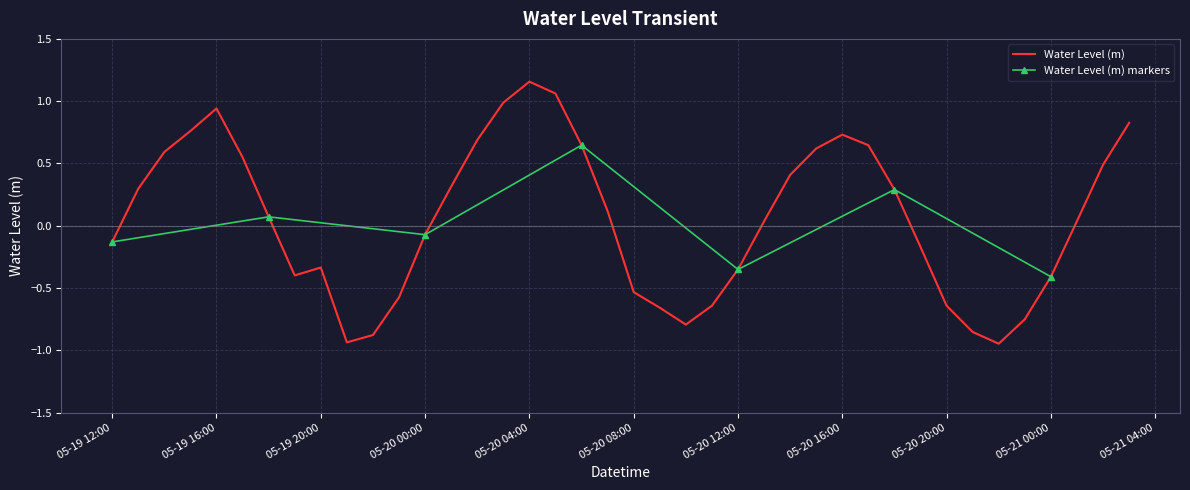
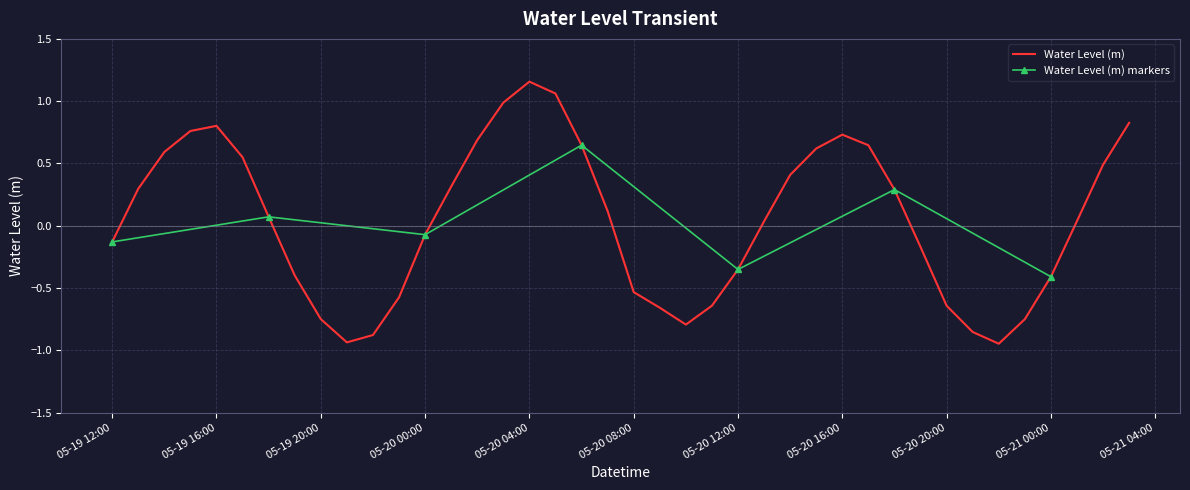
  {
    "Water Level (m)": {
-     "05-19 16:00": 0.94,
-     "05-19 20:00": -0.34,
+     "05-19 16:00": 0.80,
+     "05-19 20:00": -0.75,
      "05-20 04:00": 1.16,
      "05-20 08:00": -0.53,
      "05-20 16:00": 0.73,
      "05-20 20:00": -0.64
    }
  }
